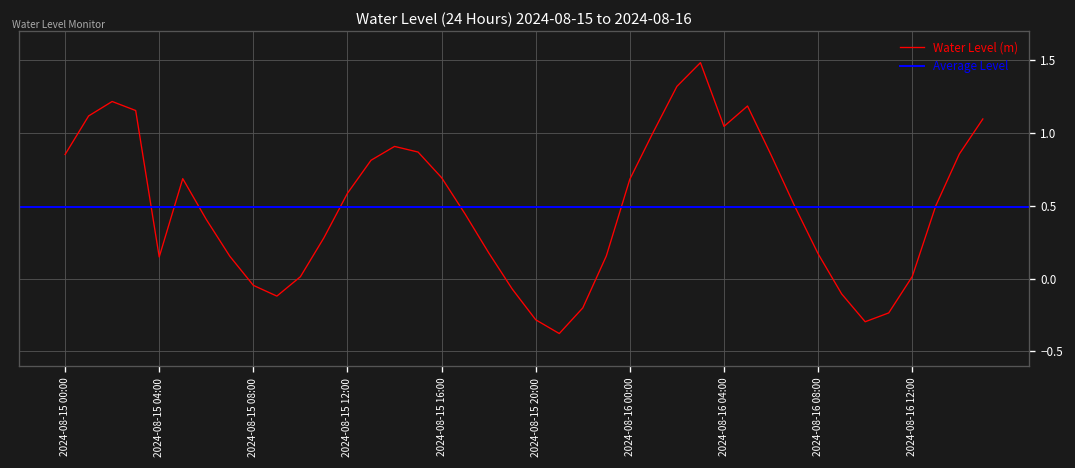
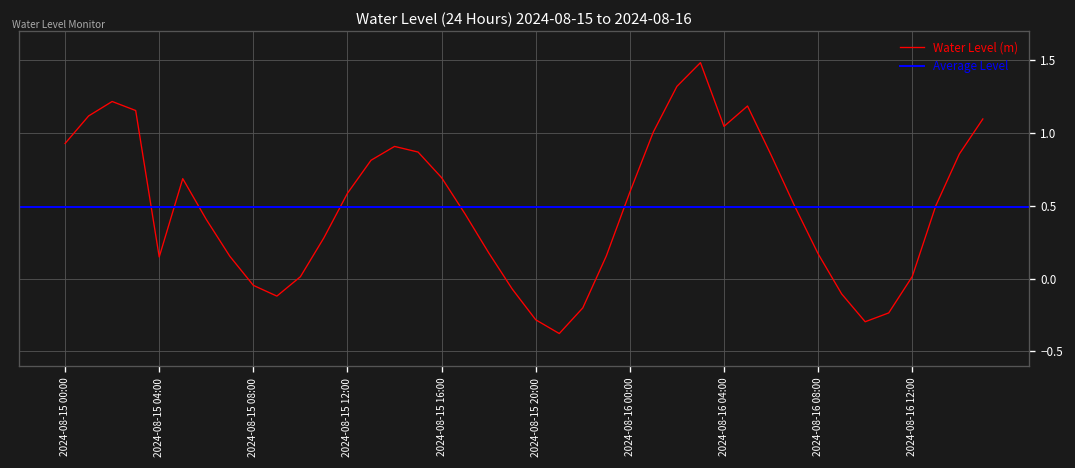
  {
-   "2024-08-15 00:00": 0.85,
+   "2024-08-15 00:00": 0.93,
    "2024-08-15 04:00": 0.15,
    "2024-08-15 08:00": -0.05,
    "2024-08-15 12:00": 0.58,
    "2024-08-15 16:00": 0.69,
    "2024-08-15 20:00": -0.28,
-   "2024-08-16 00:00": 0.68,
+   "2024-08-16 00:00": 0.59,
    "2024-08-16 04:00": 1.04,
    "2024-08-16 08:00": 0.17,
    "2024-08-16 12:00": 0.01
  }
